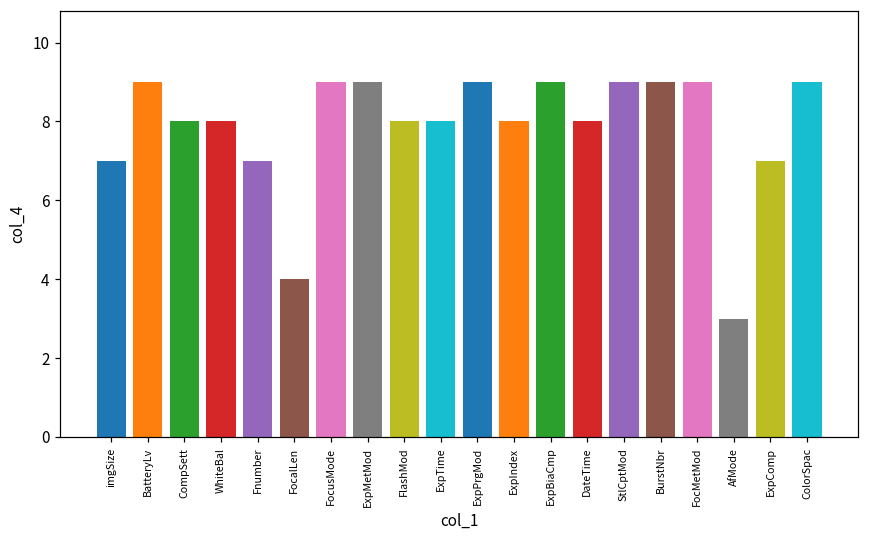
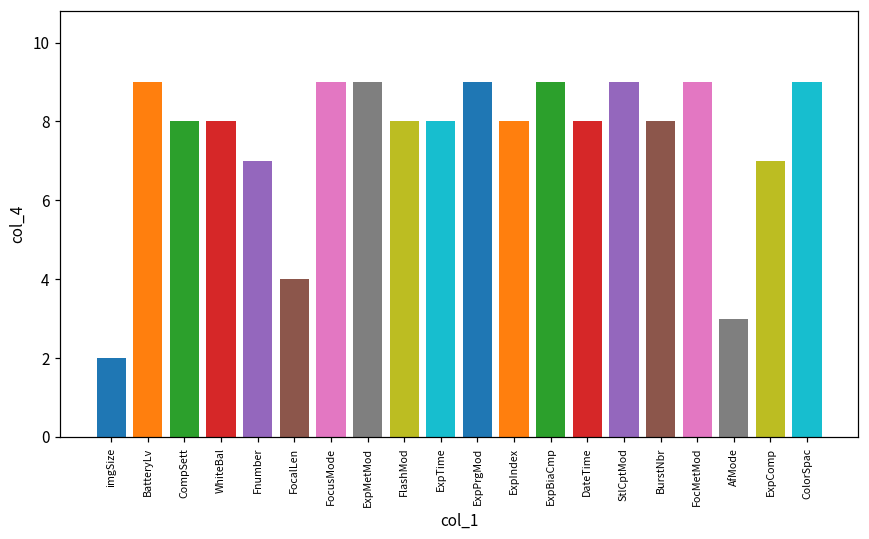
  {
-   "imgSize": 7,
+   "imgSize": 2,
    "BatteryLv": 9,
    "CompSett": 8,
    "WhiteBal": 8,
    "Fnumber": 7,
    "FocalLen": 4,
    "FocusMode": 9,
    "ExpMetMod": 9,
    "FlashMod": 8,
    "ExpTime": 8,
    "ExpPrgMod": 9,
    "ExpIndex": 8,
    "ExpBiaCmp": 9,
    "DateTime": 8,
    "StlCptMod": 9,
-   "BurstNbr": 9,
+   "BurstNbr": 8,
    "FocMetMod": 9,
    "AfMode": 3,
    "ExpComp": 7,
    "ColorSpac": 9
  }
